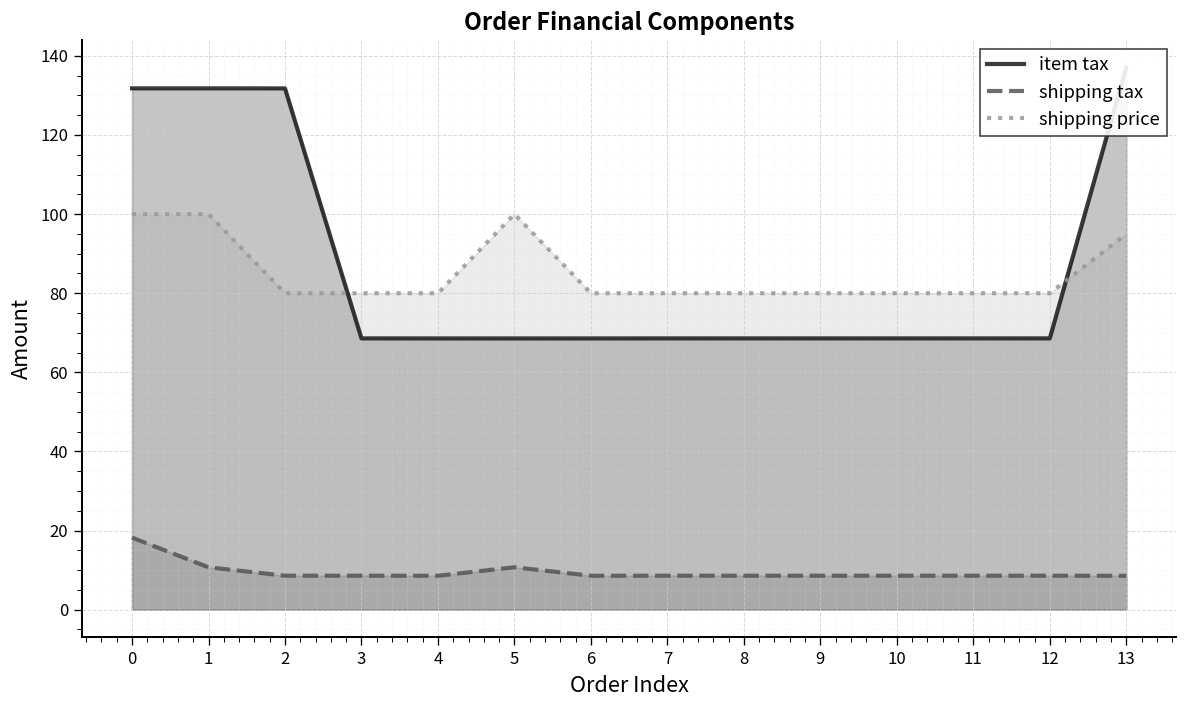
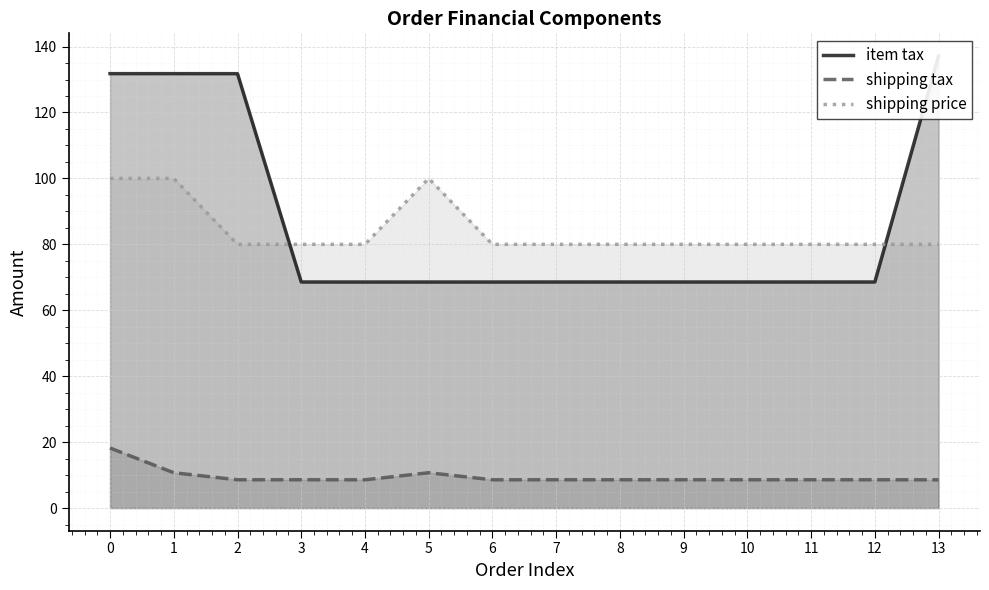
  {
    "item tax": {
      "0": 132,
      "1": 132,
      "2": 132,
      "3": 69,
      "4": 69,
      "5": 69,
      "6": 69,
      "7": 69,
      "8": 69,
      "9": 69,
      "10": 69,
      "11": 69,
      "12": 69
    },
    "shipping tax": {
      "0": 18,
      "1": 11,
      "2": 9,
      "3": 9,
      "4": 9,
      "5": 11,
      "6": 9,
      "7": 9,
      "8": 9,
      "9": 9,
      "10": 9,
      "11": 9,
      "12": 9,
      "13": 9
    },
    "shipping price": {
      "0": 100,
      "1": 100,
      "2": 80,
      "3": 80,
      "4": 80,
      "5": 100,
      "6": 80,
      "7": 80,
      "8": 80,
      "9": 80,
      "10": 80,
      "11": 80,
      "12": 80,
-     "13": 95
+     "13": 80
    }
  }
